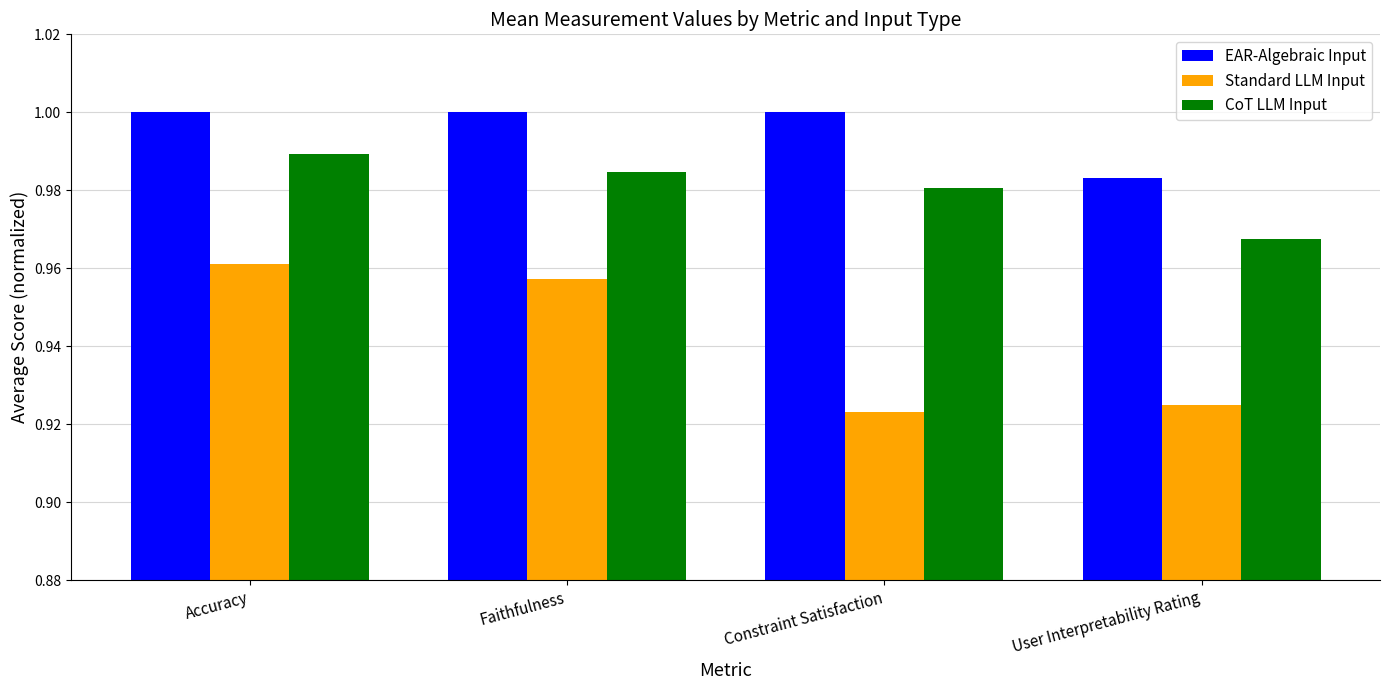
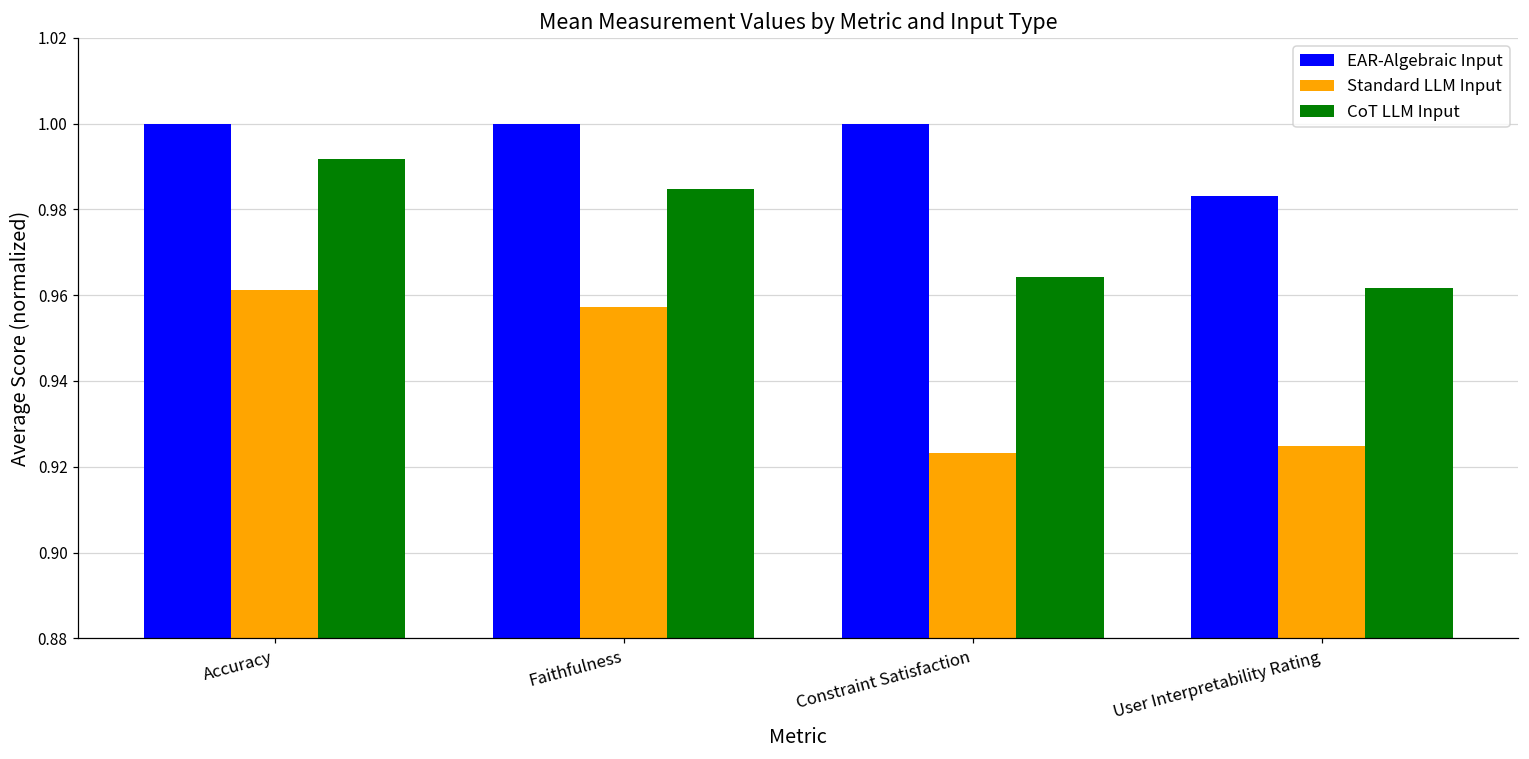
  {
    "EAR-Algebraic Input": {
      "Accuracy": 1.000,
      "Faithfulness": 1.000,
      "Constraint Satisfaction": 1.000,
      "User Interpretability Rating": 0.983
    },
    "Standard LLM Input": {
      "Accuracy": 0.961,
      "Faithfulness": 0.957,
      "Constraint Satisfaction": 0.923,
      "User Interpretability Rating": 0.925
    },
    "CoT LLM Input": {
-     "Accuracy": 0.989,
+     "Accuracy": 0.992,
      "Faithfulness": 0.985,
-     "Constraint Satisfaction": 0.981,
-     "User Interpretability Rating": 0.968
+     "Constraint Satisfaction": 0.964,
+     "User Interpretability Rating": 0.962
    }
  }
